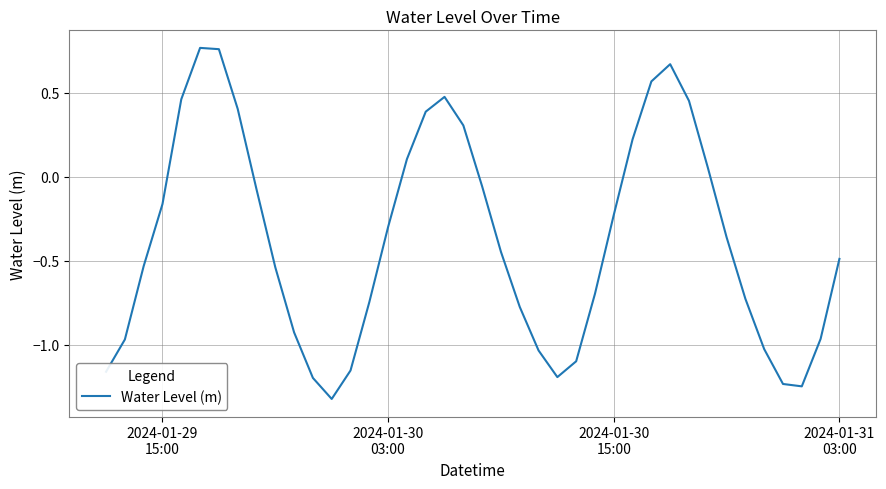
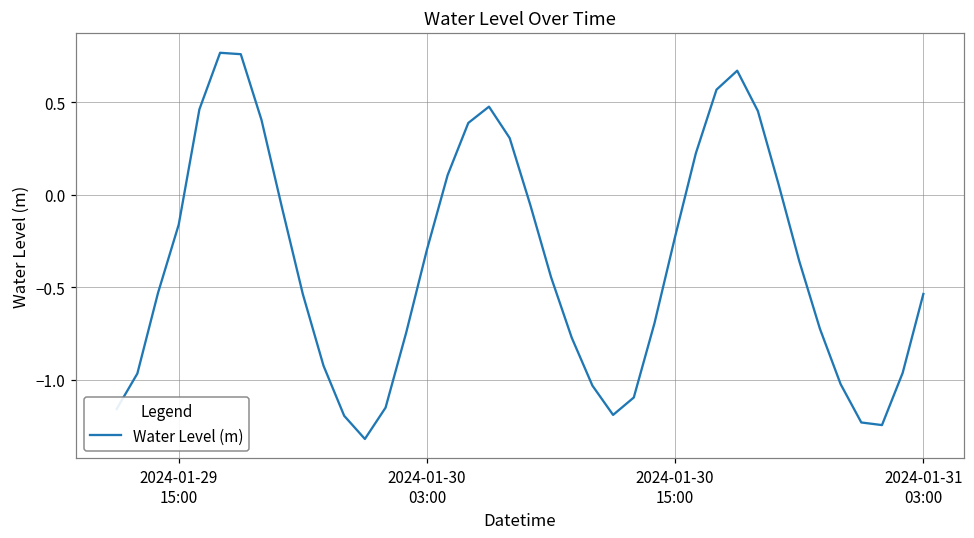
  {
    "2024-01-29 15:00": -0.16,
    "2024-01-30 03:00": -0.30,
    "2024-01-30 15:00": -0.23,
-   "2024-01-31 03:00": -0.49
+   "2024-01-31 03:00": -0.54
  }
